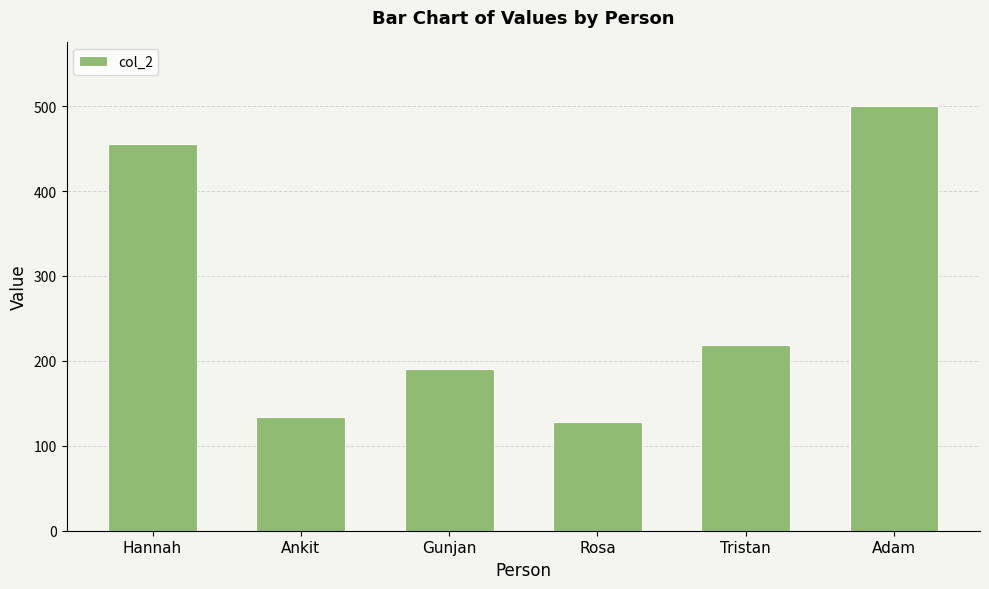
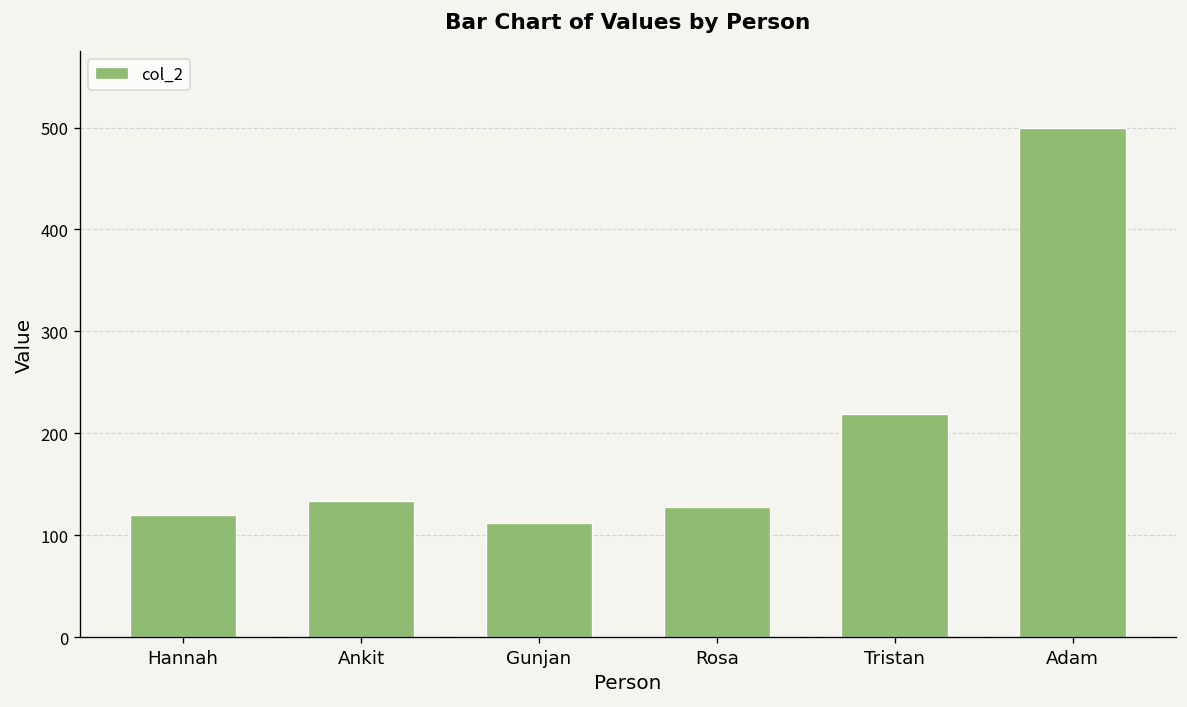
  {
-   "Hannah": 460,
+   "Hannah": 120,
    "Ankit": 130,
-   "Gunjan": 190,
+   "Gunjan": 110,
    "Rosa": 130,
    "Tristan": 220,
    "Adam": 500
  }
